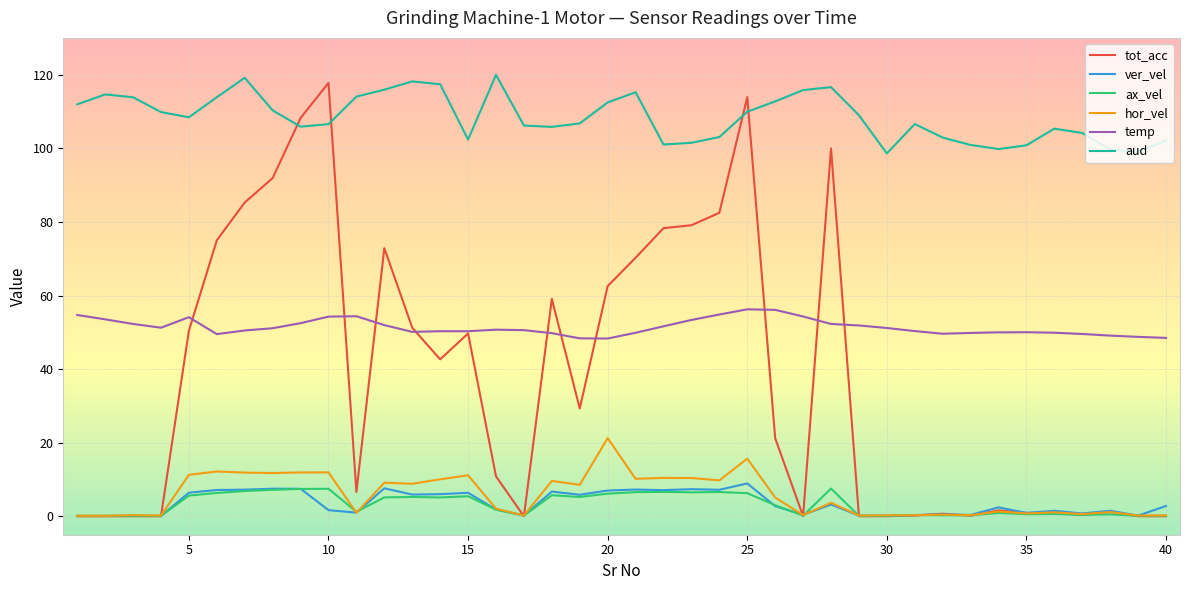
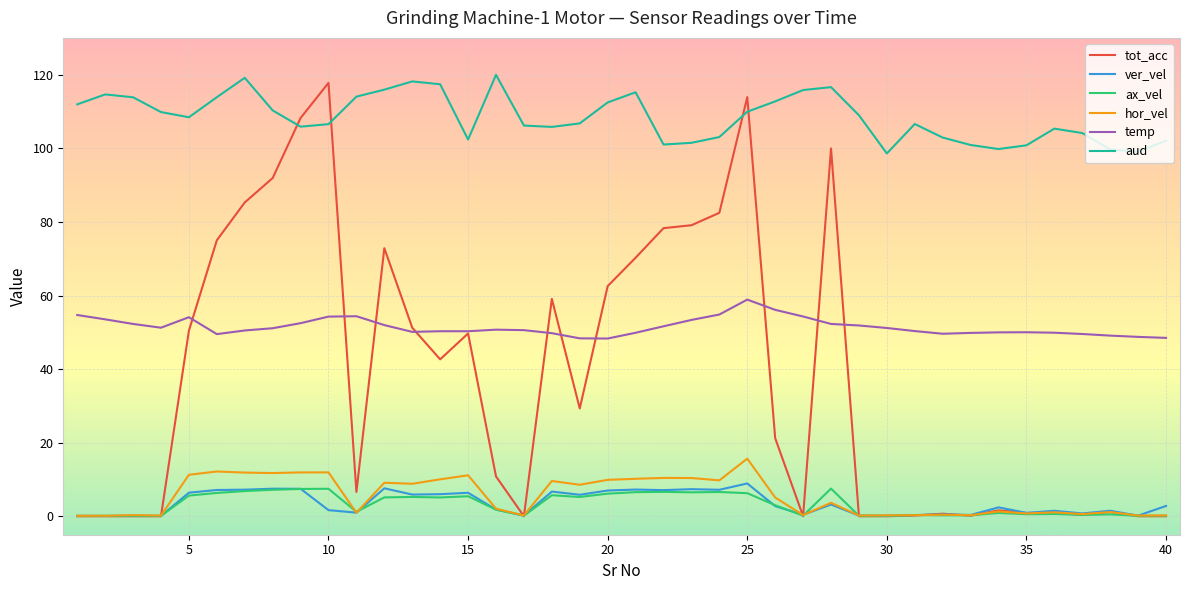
  {
    "tot_acc": {
      "5": 50,
      "10": 118,
      "20": 63,
      "25": 114
    },
    "ver_vel": {
      "5": 6,
      "10": 2,
      "15": 6,
      "20": 7,
      "25": 9,
      "40": 3
    },
    "hor_vel": {
      "5": 11,
      "10": 12,
      "15": 11,
-     "20": 21,
+     "20": 10,
      "25": 16
    },
    "temp": {
      "5": 54,
      "10": 54,
      "20": 48,
-     "25": 56,
+     "25": 59,
      "30": 51,
      "35": 50,
      "40": 48
    }
  }
